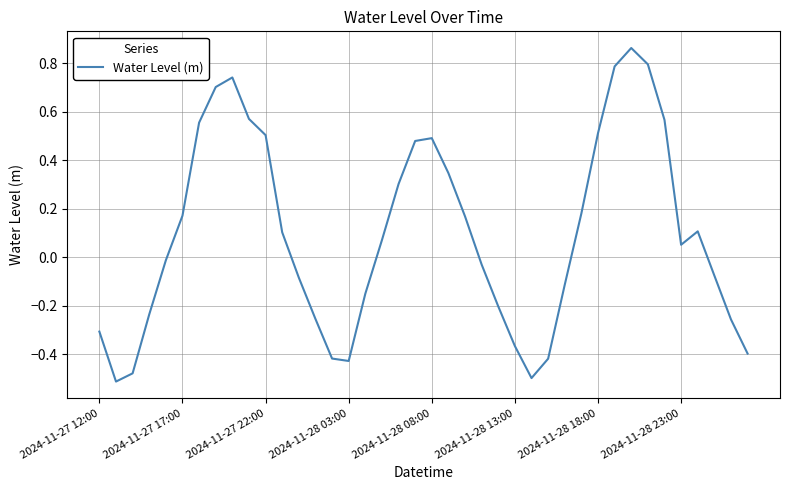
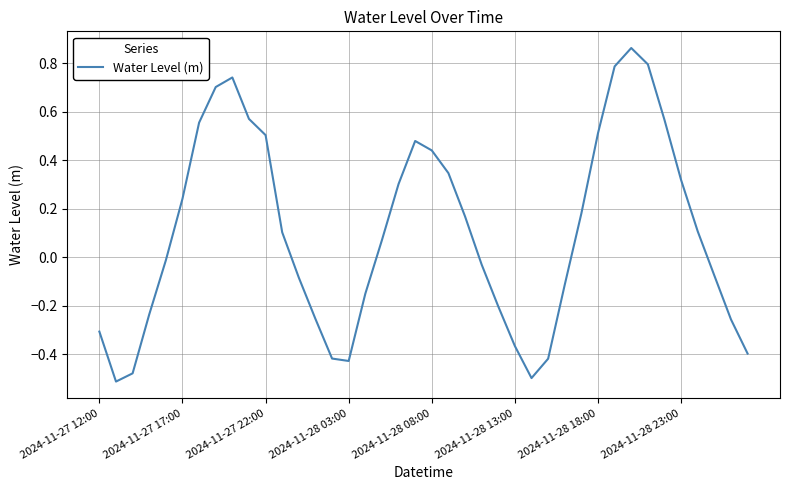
  {
    "2024-11-27 12:00": -0.31,
-   "2024-11-27 17:00": 0.17,
+   "2024-11-27 17:00": 0.24,
    "2024-11-27 22:00": 0.50,
    "2024-11-28 03:00": -0.43,
-   "2024-11-28 08:00": 0.49,
+   "2024-11-28 08:00": 0.44,
    "2024-11-28 13:00": -0.37,
    "2024-11-28 18:00": 0.51,
-   "2024-11-28 23:00": 0.05
+   "2024-11-28 23:00": 0.32
  }
